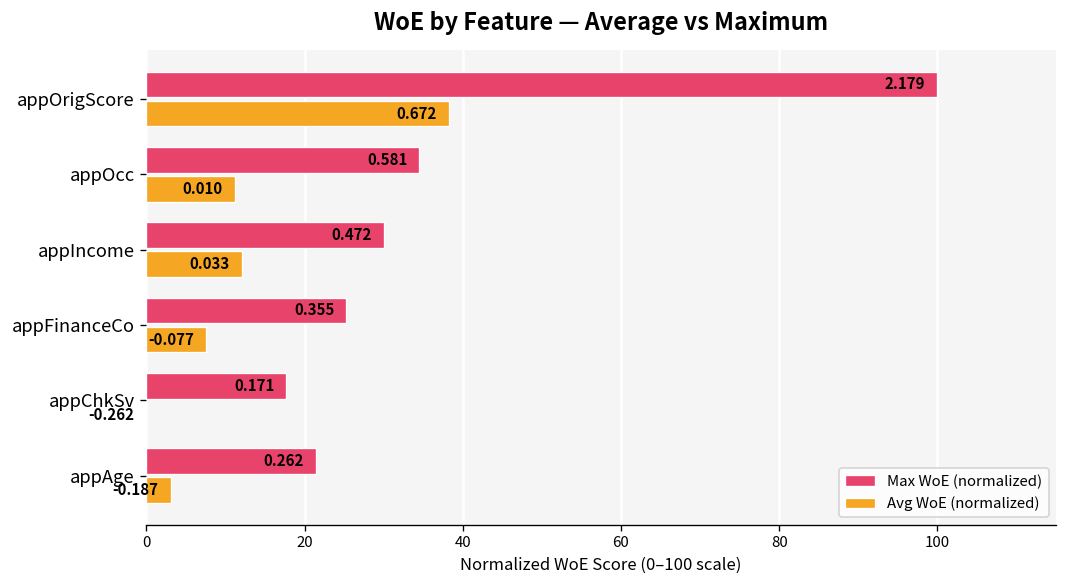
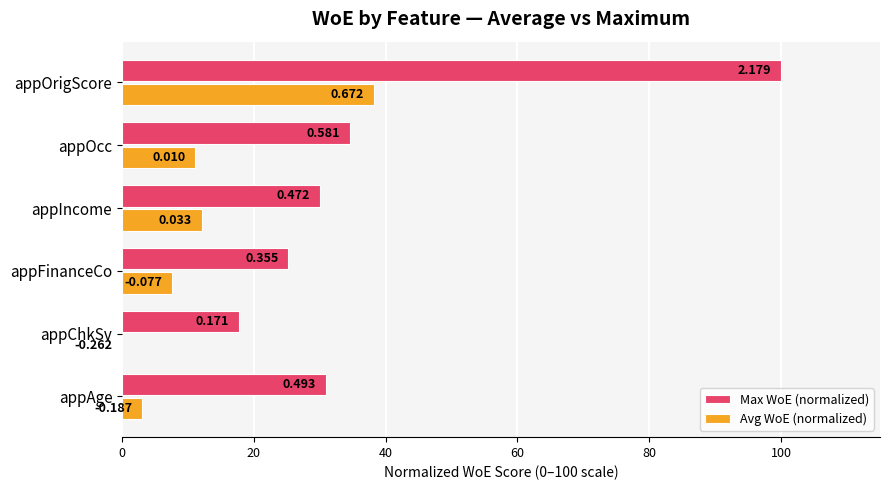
  {
    "Max WoE (normalized)": {
-     "appAge": 0.262
+     "appAge": 0.493
    }
  }
